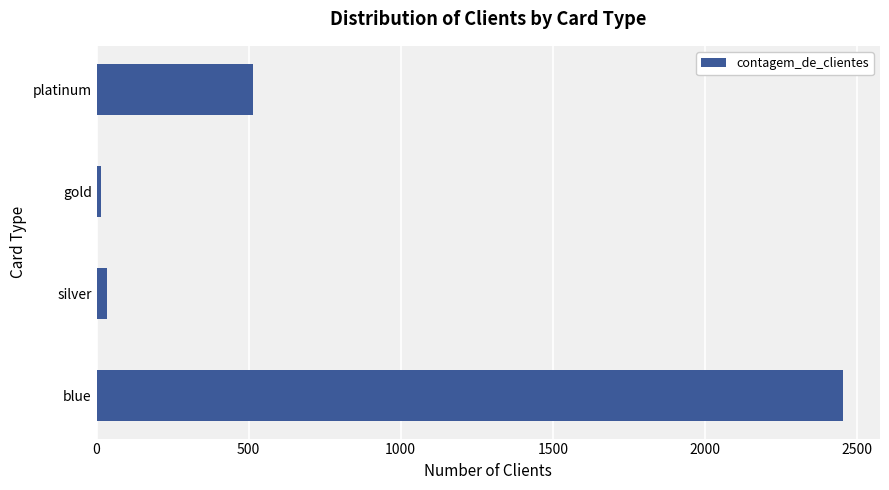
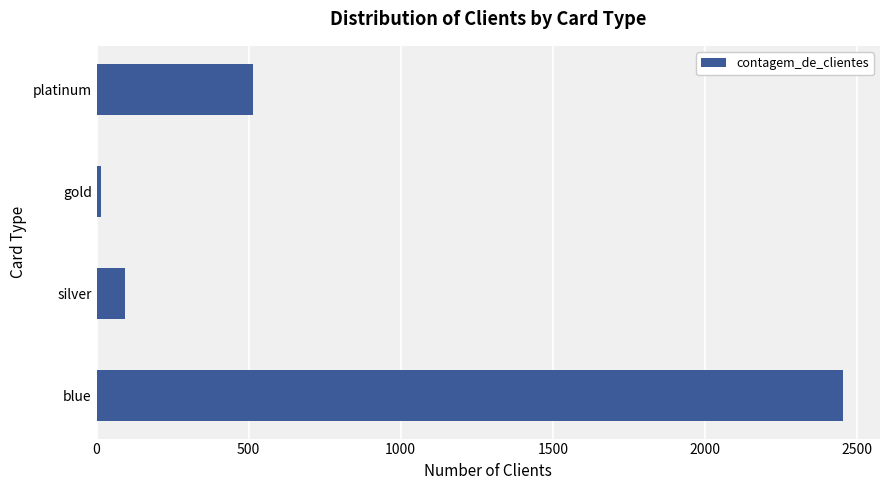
  {
    "platinum": 520,
    "gold": 20,
-   "silver": 40,
+   "silver": 90,
    "blue": 2450
  }
